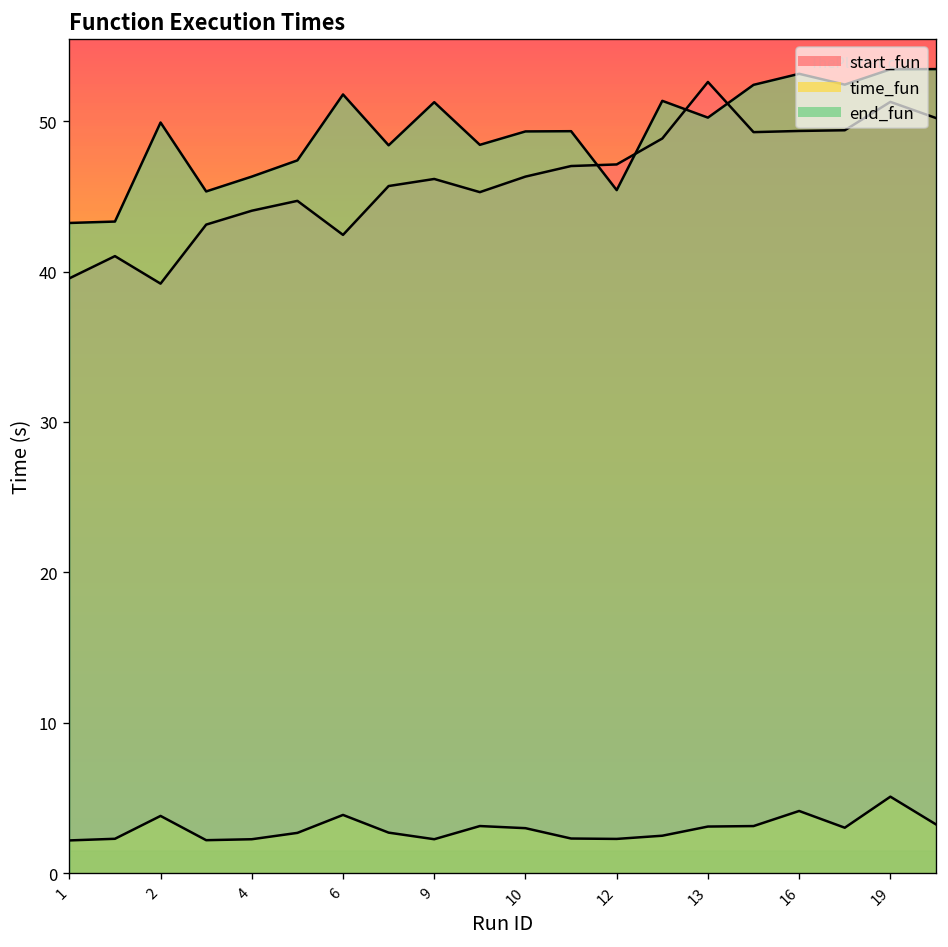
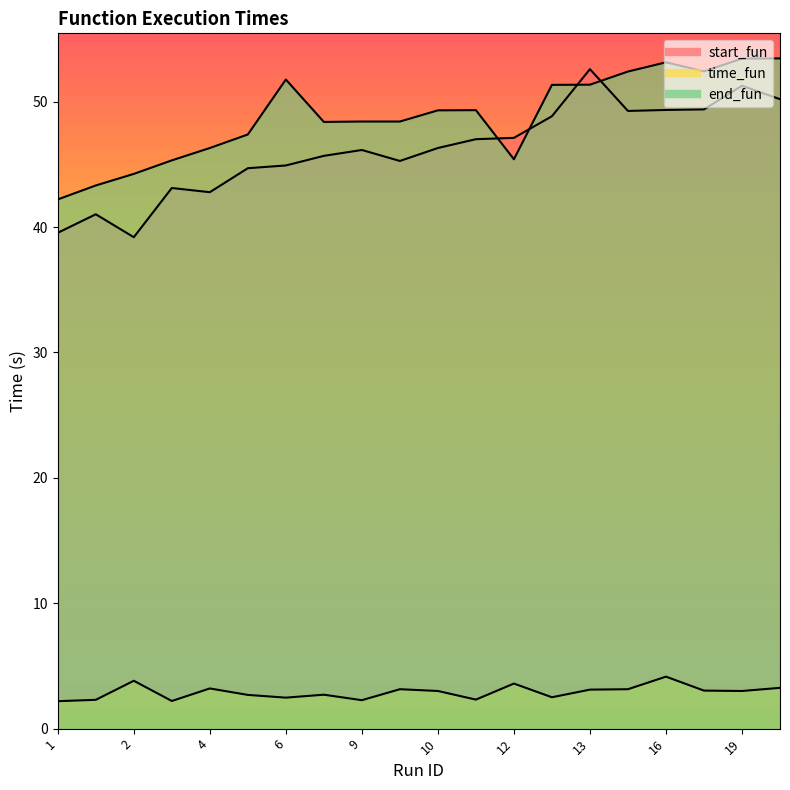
  {
    "start_fun": {
      "1": 39.5,
      "2": 39.2,
-     "4": 44.0,
-     "6": 42.4,
+     "4": 42.8,
+     "6": 44.9,
      "9": 46.2,
      "10": 46.3,
      "12": 47.1,
      "13": 52.6,
      "16": 49.3
    },
    "time_fun": {
      "1": 2.2,
      "2": 3.8,
-     "4": 2.3,
-     "6": 3.9,
+     "4": 3.2,
+     "6": 2.5,
      "9": 2.3,
      "10": 3.0,
-     "12": 2.3,
+     "12": 3.6,
      "13": 3.1,
      "16": 4.1,
-     "19": 5.1
+     "19": 3.0
    },
    "end_fun": {
-     "1": 43.2,
-     "2": 49.9,
+     "1": 42.2,
+     "2": 44.2,
      "4": 46.3,
      "6": 51.8,
-     "9": 51.3,
+     "9": 48.4,
      "10": 49.3,
      "12": 45.4,
-     "13": 50.2
+     "13": 51.4
    }
  }
